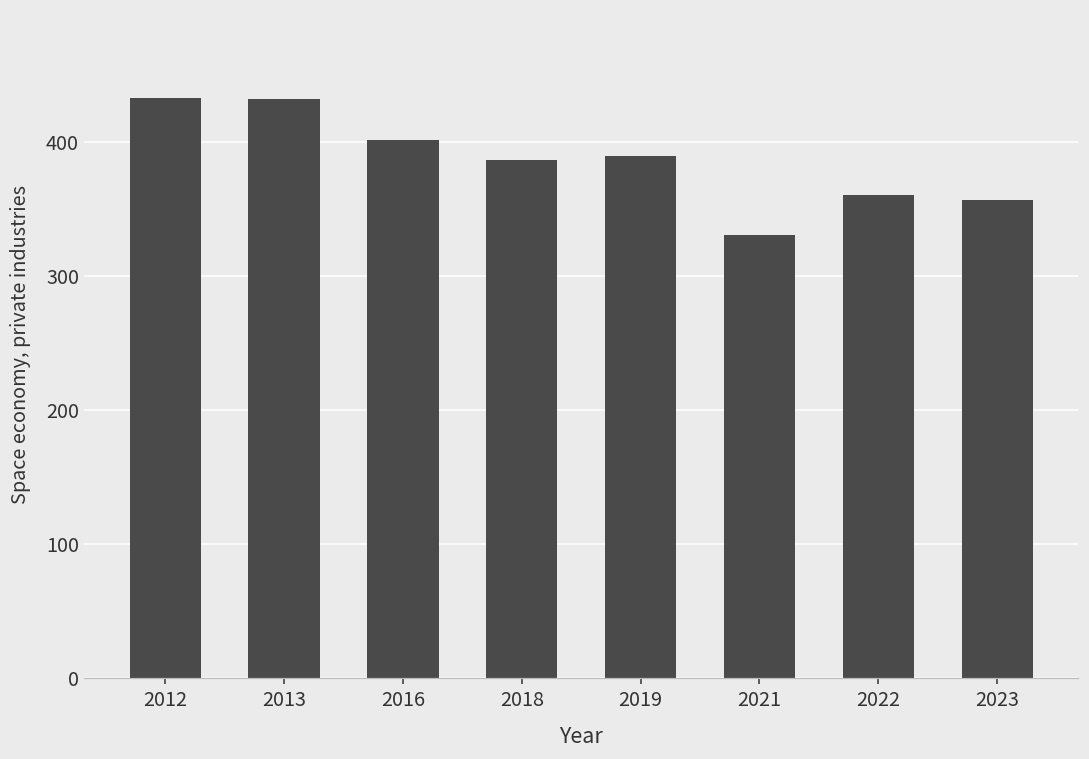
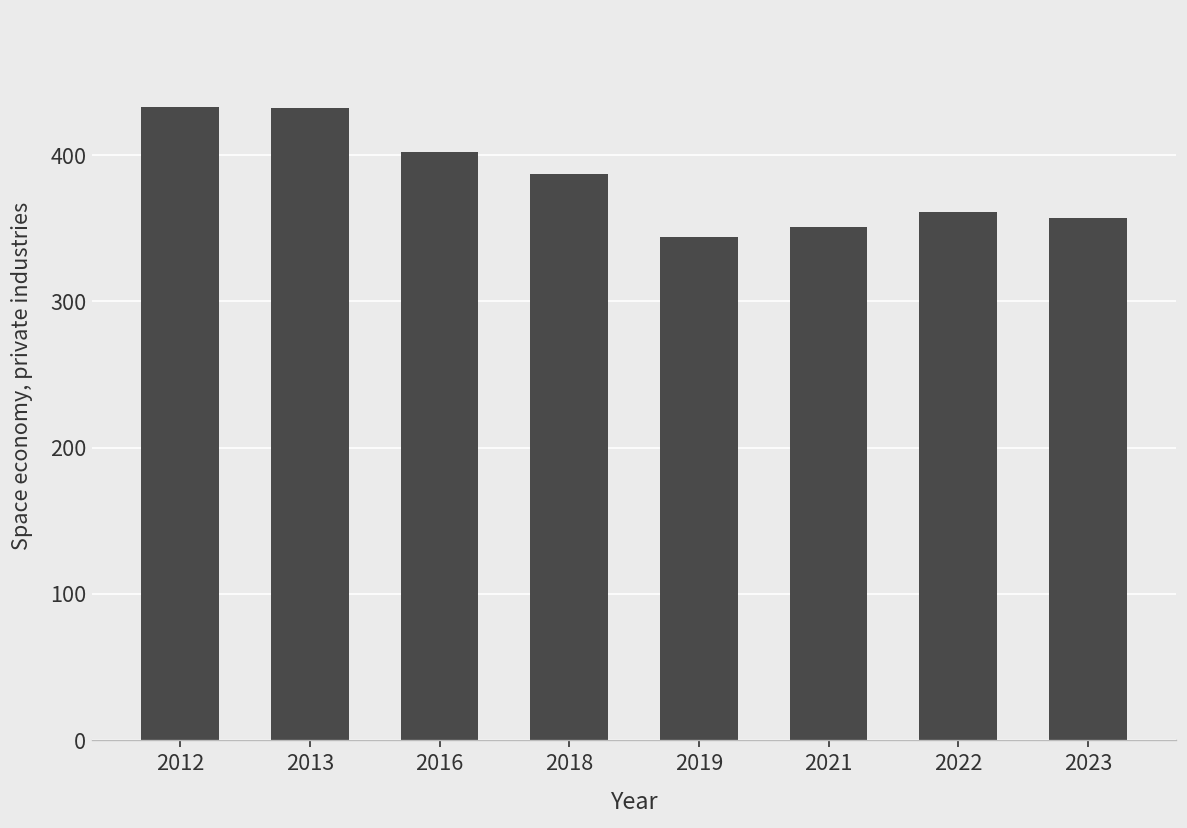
  {
    "2012": 433,
    "2013": 432,
    "2016": 402,
    "2018": 387,
-   "2019": 390,
-   "2021": 331,
+   "2019": 344,
+   "2021": 351,
    "2022": 361,
    "2023": 357
  }
